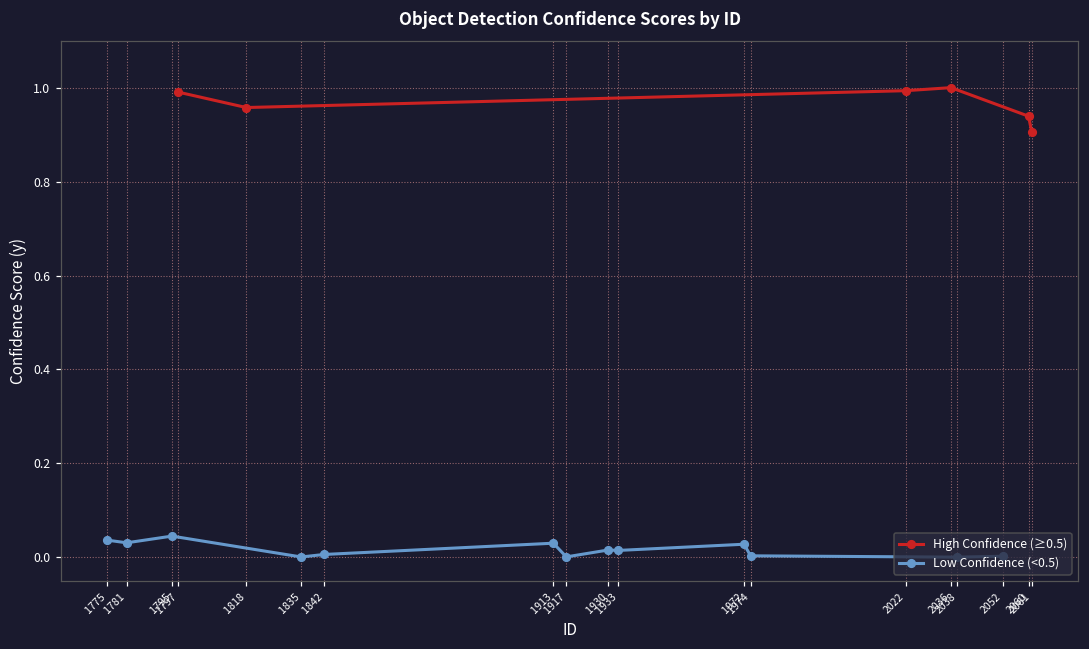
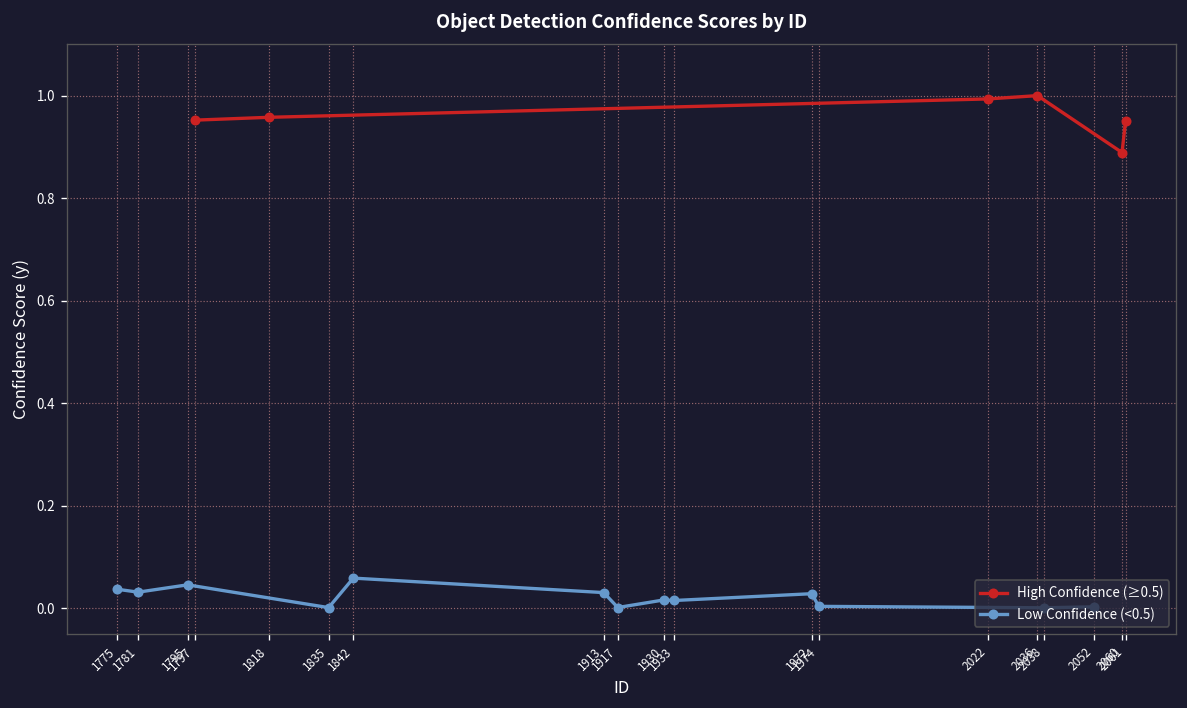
  {
    "High Confidence (≥0.5)": {
-     "1797": 0.99,
+     "1797": 0.95,
      "1818": 0.96,
      "2022": 0.99,
      "2036": 1.00,
-     "2060": 0.94,
-     "2061": 0.90
+     "2060": 0.89,
+     "2061": 0.95
    },
    "Low Confidence (<0.5)": {
      "1775": 0.04,
      "1781": 0.03,
      "1795": 0.05,
      "1835": 0.00,
-     "1842": 0.01,
+     "1842": 0.06,
      "1913": 0.03,
      "1917": 0.00,
      "1930": 0.02,
      "1933": 0.01,
      "1972": 0.03,
      "1974": 0.00
    }
  }
